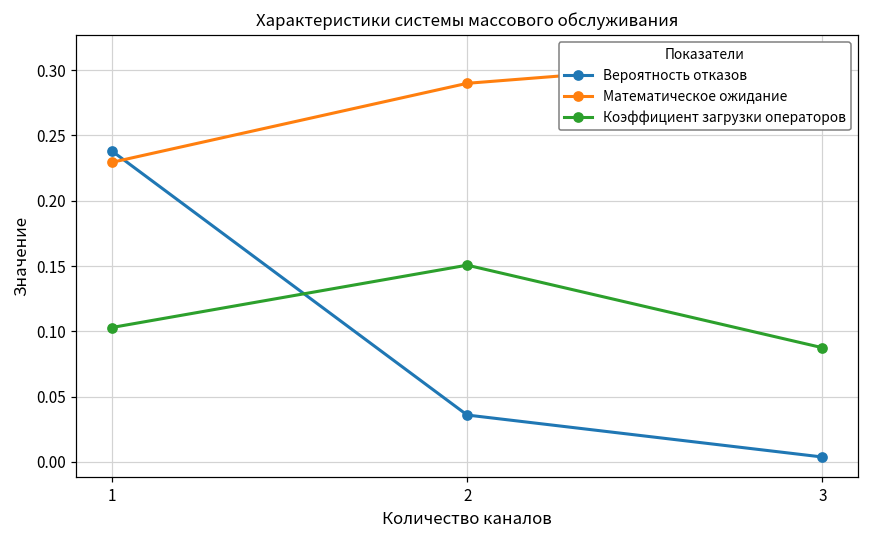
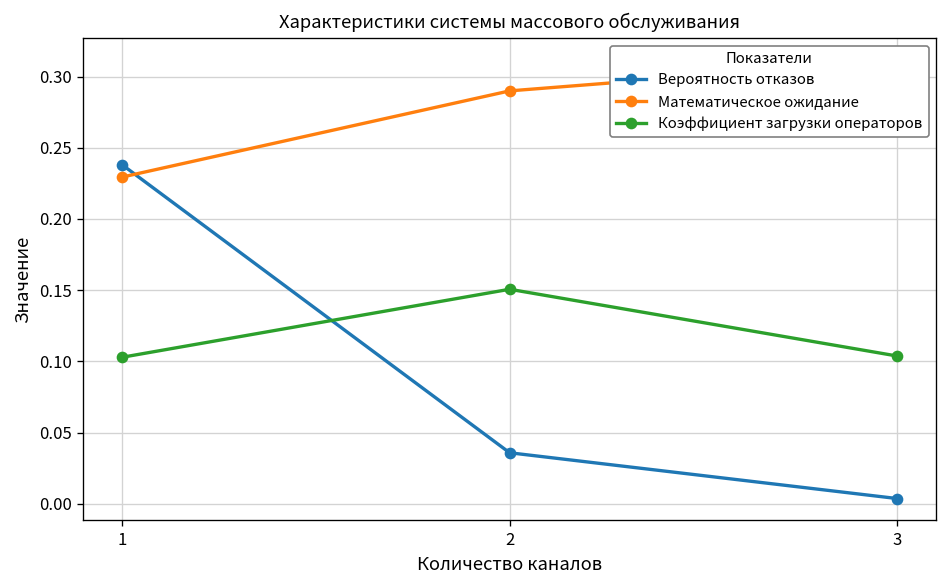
  {
    "Вероятность отказов": {
      "1": 0.238,
      "2": 0.036,
      "3": 0.004
    },
    "Математическое ожидание": {
      "1": 0.229,
      "2": 0.290
    },
    "Коэффициент загрузки операторов": {
      "1": 0.103,
      "2": 0.151,
-     "3": 0.087
+     "3": 0.104
    }
  }
